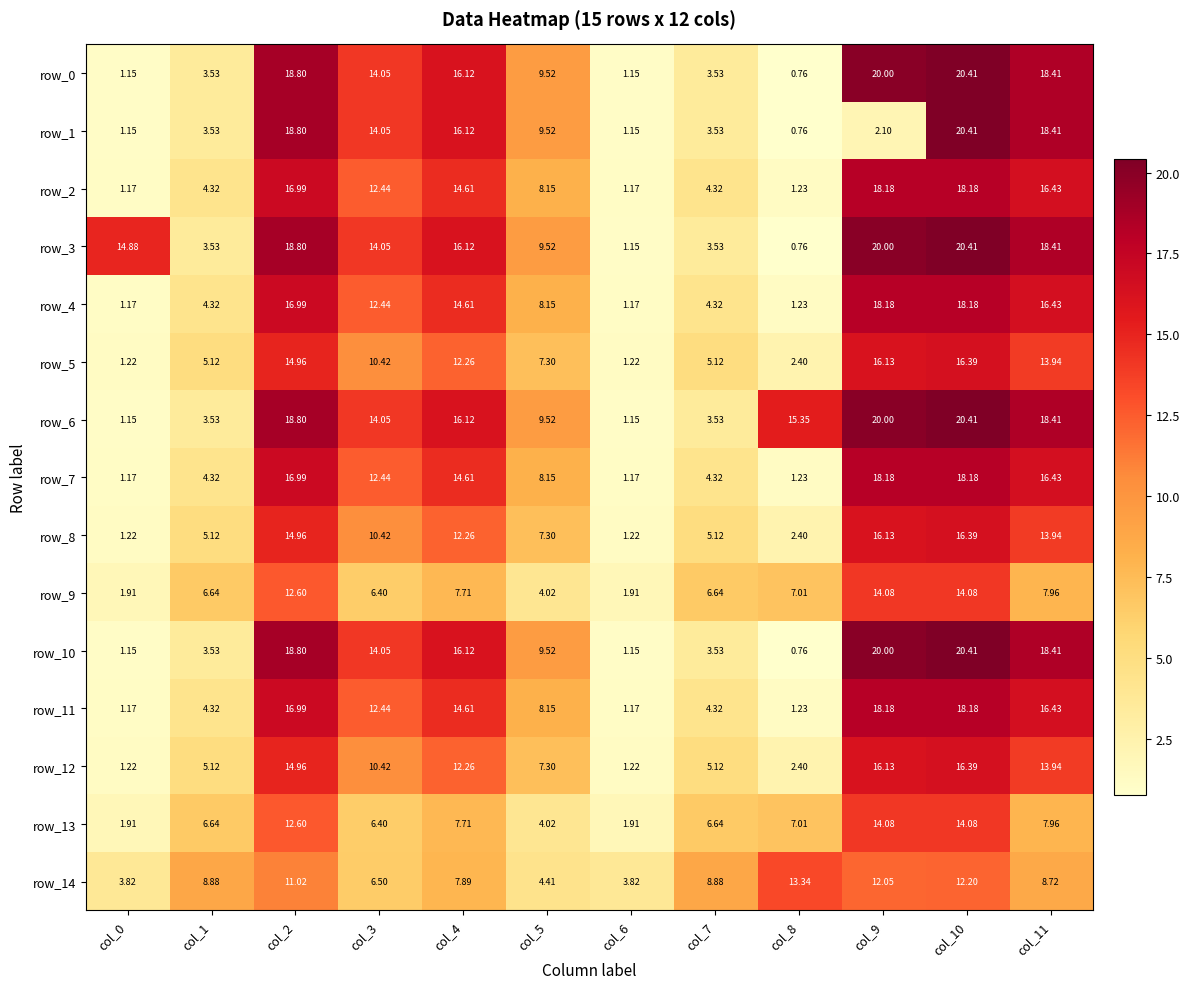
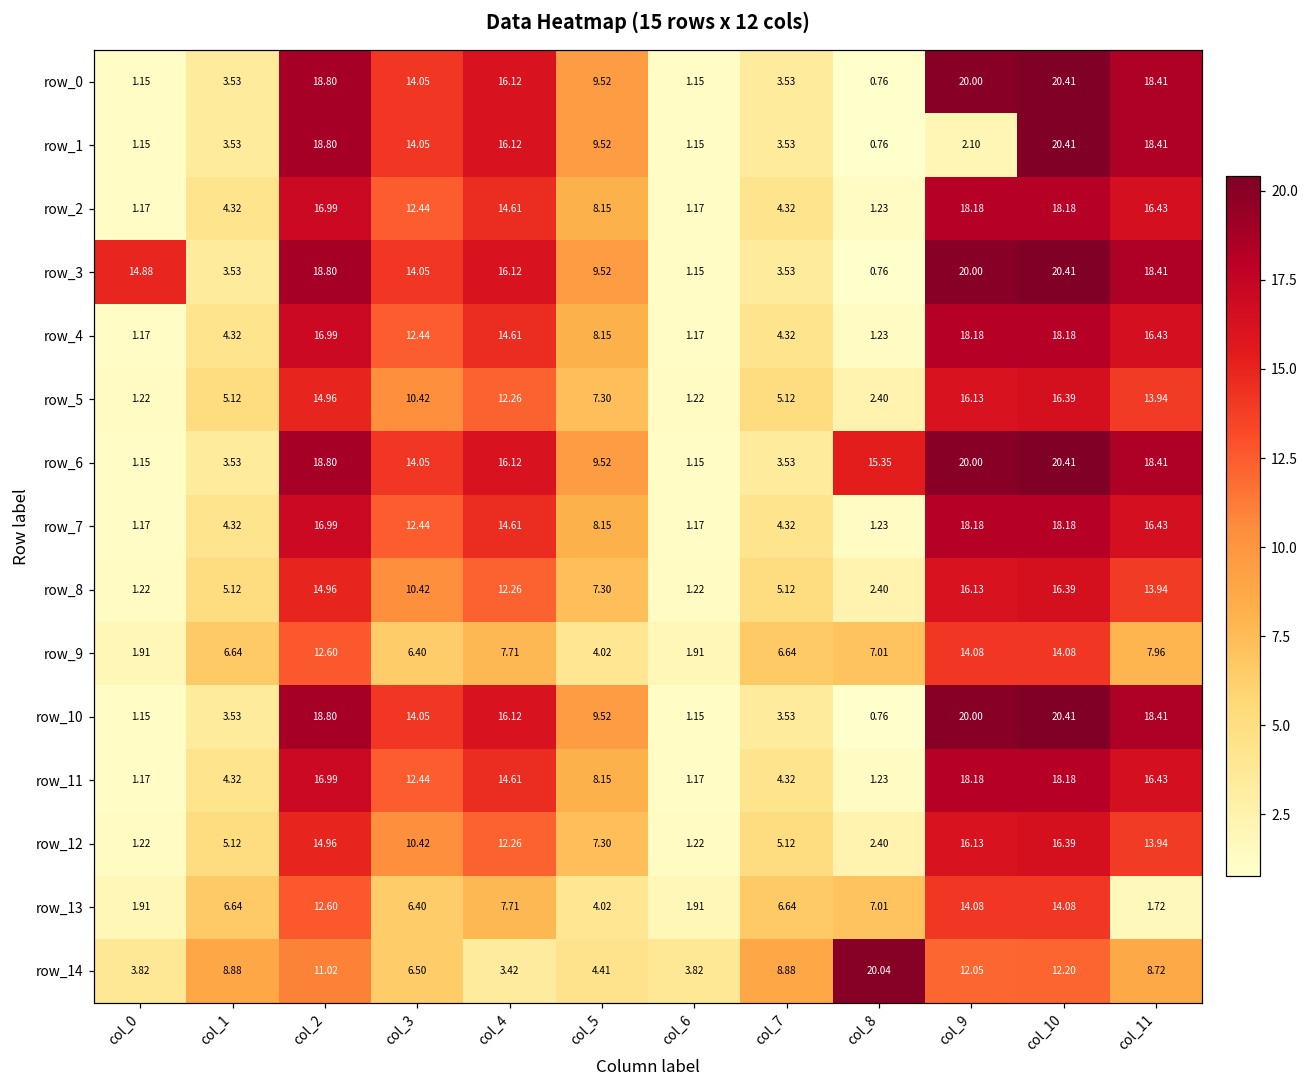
  {
    "row_0": {
      "col_0": 1.15,
      "col_1": 3.53,
      "col_2": 18.80,
      "col_3": 14.05,
      "col_4": 16.12,
      "col_5": 9.52,
      "col_6": 1.15,
      "col_7": 3.53,
      "col_8": 0.76,
      "col_9": 20.00,
      "col_10": 20.41,
      "col_11": 18.41
    },
    "row_1": {
      "col_0": 1.15,
      "col_1": 3.53,
      "col_2": 18.80,
      "col_3": 14.05,
      "col_4": 16.12,
      "col_5": 9.52,
      "col_6": 1.15,
      "col_7": 3.53,
      "col_8": 0.76,
      "col_9": 2.10,
      "col_10": 20.41,
      "col_11": 18.41
    },
    "row_2": {
      "col_0": 1.17,
      "col_1": 4.32,
      "col_2": 16.99,
      "col_3": 12.44,
      "col_4": 14.61,
      "col_5": 8.15,
      "col_6": 1.17,
      "col_7": 4.32,
      "col_8": 1.23,
      "col_9": 18.18,
      "col_10": 18.18,
      "col_11": 16.43
    },
    "row_3": {
      "col_0": 14.88,
      "col_1": 3.53,
      "col_2": 18.80,
      "col_3": 14.05,
      "col_4": 16.12,
      "col_5": 9.52,
      "col_6": 1.15,
      "col_7": 3.53,
      "col_8": 0.76,
      "col_9": 20.00,
      "col_10": 20.41,
      "col_11": 18.41
    },
    "row_4": {
      "col_0": 1.17,
      "col_1": 4.32,
      "col_2": 16.99,
      "col_3": 12.44,
      "col_4": 14.61,
      "col_5": 8.15,
      "col_6": 1.17,
      "col_7": 4.32,
      "col_8": 1.23,
      "col_9": 18.18,
      "col_10": 18.18,
      "col_11": 16.43
    },
    "row_5": {
      "col_0": 1.22,
      "col_1": 5.12,
      "col_2": 14.96,
      "col_3": 10.42,
      "col_4": 12.26,
      "col_5": 7.30,
      "col_6": 1.22,
      "col_7": 5.12,
      "col_8": 2.40,
      "col_9": 16.13,
      "col_10": 16.39,
      "col_11": 13.94
    },
    "row_6": {
      "col_0": 1.15,
      "col_1": 3.53,
      "col_2": 18.80,
      "col_3": 14.05,
      "col_4": 16.12,
      "col_5": 9.52,
      "col_6": 1.15,
      "col_7": 3.53,
      "col_8": 15.35,
      "col_9": 20.00,
      "col_10": 20.41,
      "col_11": 18.41
    },
    "row_7": {
      "col_0": 1.17,
      "col_1": 4.32,
      "col_2": 16.99,
      "col_3": 12.44,
      "col_4": 14.61,
      "col_5": 8.15,
      "col_6": 1.17,
      "col_7": 4.32,
      "col_8": 1.23,
      "col_9": 18.18,
      "col_10": 18.18,
      "col_11": 16.43
    },
    "row_8": {
      "col_0": 1.22,
      "col_1": 5.12,
      "col_2": 14.96,
      "col_3": 10.42,
      "col_4": 12.26,
      "col_5": 7.30,
      "col_6": 1.22,
      "col_7": 5.12,
      "col_8": 2.40,
      "col_9": 16.13,
      "col_10": 16.39,
      "col_11": 13.94
    },
    "row_9": {
      "col_0": 1.91,
      "col_1": 6.64,
      "col_2": 12.60,
      "col_3": 6.40,
      "col_4": 7.71,
      "col_5": 4.02,
      "col_6": 1.91,
      "col_7": 6.64,
      "col_8": 7.01,
      "col_9": 14.08,
      "col_10": 14.08,
      "col_11": 7.96
    },
    "row_10": {
      "col_0": 1.15,
      "col_1": 3.53,
      "col_2": 18.80,
      "col_3": 14.05,
      "col_4": 16.12,
      "col_5": 9.52,
      "col_6": 1.15,
      "col_7": 3.53,
      "col_8": 0.76,
      "col_9": 20.00,
      "col_10": 20.41,
      "col_11": 18.41
    },
    "row_11": {
      "col_0": 1.17,
      "col_1": 4.32,
      "col_2": 16.99,
      "col_3": 12.44,
      "col_4": 14.61,
      "col_5": 8.15,
      "col_6": 1.17,
      "col_7": 4.32,
      "col_8": 1.23,
      "col_9": 18.18,
      "col_10": 18.18,
      "col_11": 16.43
    },
    "row_12": {
      "col_0": 1.22,
      "col_1": 5.12,
      "col_2": 14.96,
      "col_3": 10.42,
      "col_4": 12.26,
      "col_5": 7.30,
      "col_6": 1.22,
      "col_7": 5.12,
      "col_8": 2.40,
      "col_9": 16.13,
      "col_10": 16.39,
      "col_11": 13.94
    },
    "row_13": {
      "col_0": 1.91,
      "col_1": 6.64,
      "col_2": 12.60,
      "col_3": 6.40,
      "col_4": 7.71,
      "col_5": 4.02,
      "col_6": 1.91,
      "col_7": 6.64,
      "col_8": 7.01,
      "col_9": 14.08,
      "col_10": 14.08,
-     "col_11": 7.96
+     "col_11": 1.72
    },
    "row_14": {
      "col_0": 3.82,
      "col_1": 8.88,
      "col_2": 11.02,
      "col_3": 6.50,
-     "col_4": 7.89,
+     "col_4": 3.42,
      "col_5": 4.41,
      "col_6": 3.82,
      "col_7": 8.88,
-     "col_8": 13.34,
+     "col_8": 20.04,
      "col_9": 12.05,
      "col_10": 12.20,
      "col_11": 8.72
    }
  }
